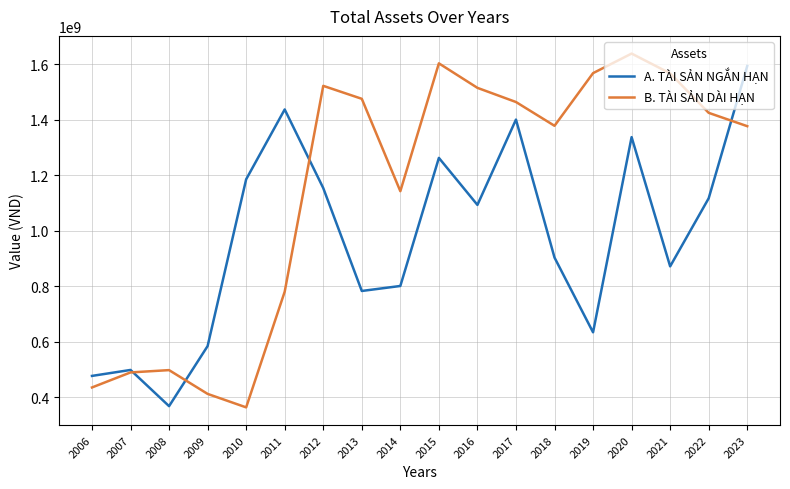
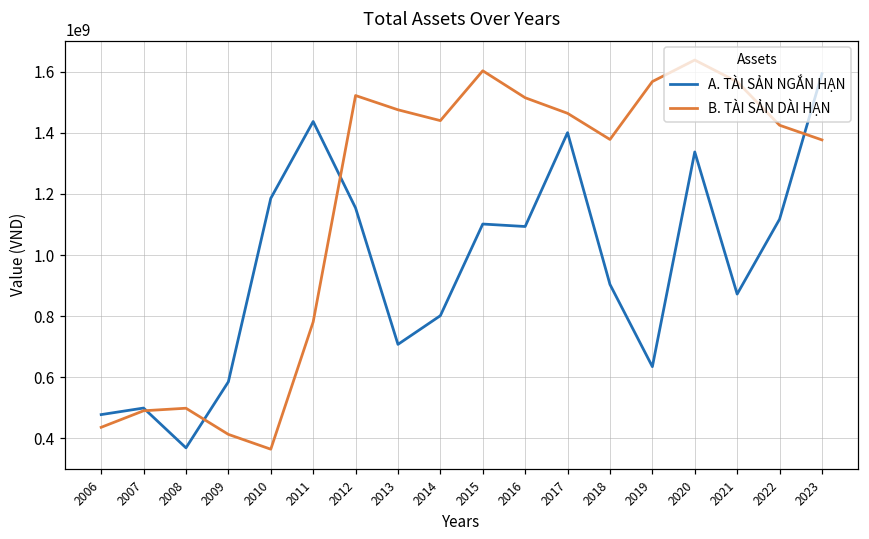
  {
    "A. TÀI SẢN NGẮN HẠN": {
      "2006": 480000000,
      "2008": 370000000,
      "2009": 590000000,
      "2010": 1190000000,
      "2011": 1440000000,
      "2012": 1150000000,
-     "2013": 780000000,
+     "2013": 710000000,
      "2014": 800000000,
-     "2015": 1260000000,
+     "2015": 1100000000,
      "2016": 1090000000,
      "2017": 1400000000,
      "2018": 900000000,
      "2019": 630000000,
      "2020": 1340000000,
      "2021": 870000000,
      "2022": 1120000000
    },
    "B. TÀI SẢN DÀI HẠN": {
      "2006": 440000000,
      "2008": 500000000,
      "2009": 410000000,
      "2010": 360000000,
      "2011": 780000000,
      "2012": 1520000000,
      "2013": 1480000000,
-     "2014": 1140000000,
+     "2014": 1440000000,
      "2015": 1600000000,
      "2016": 1510000000,
      "2017": 1460000000,
      "2018": 1380000000,
      "2019": 1570000000,
      "2022": 1420000000,
      "2023": 1380000000
    }
  }
